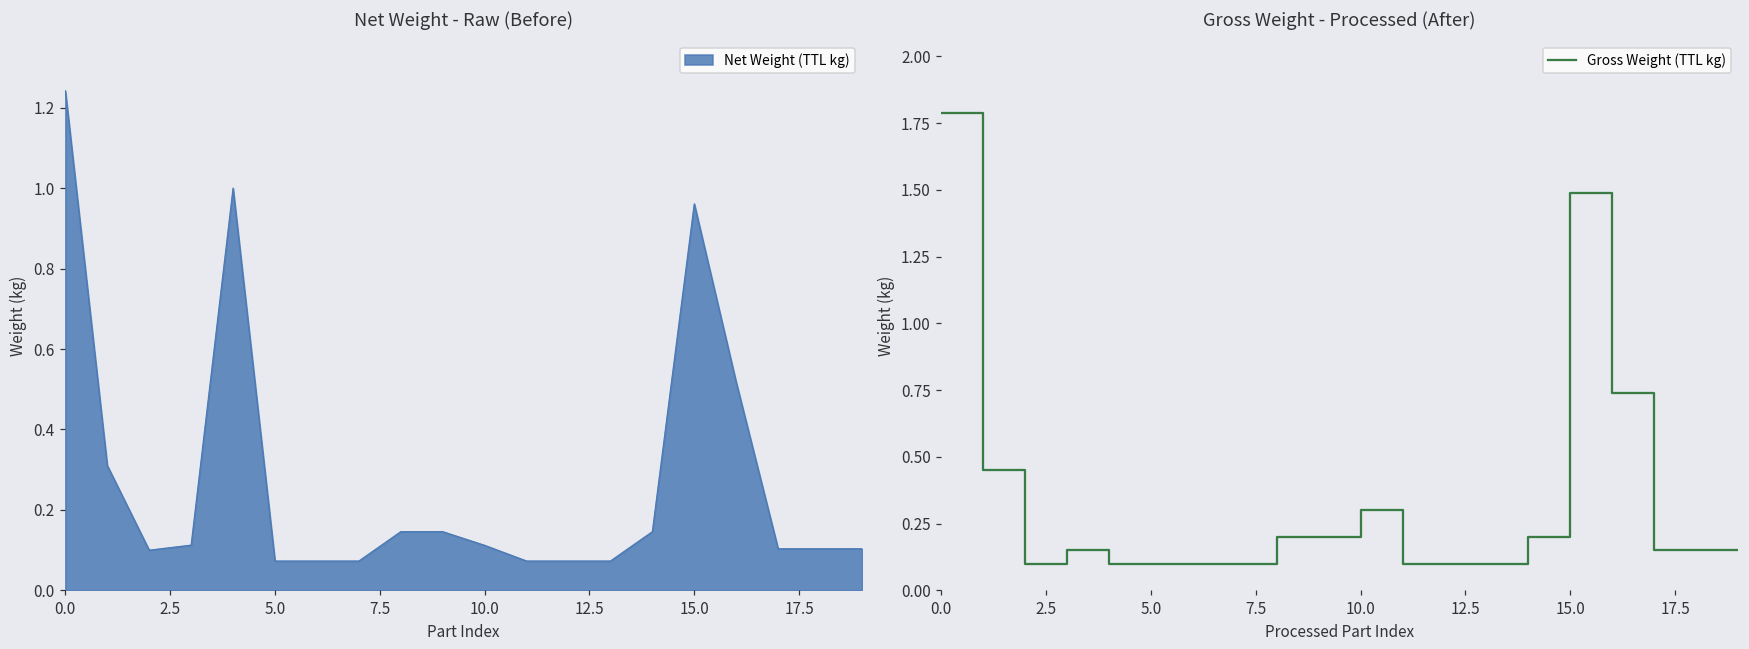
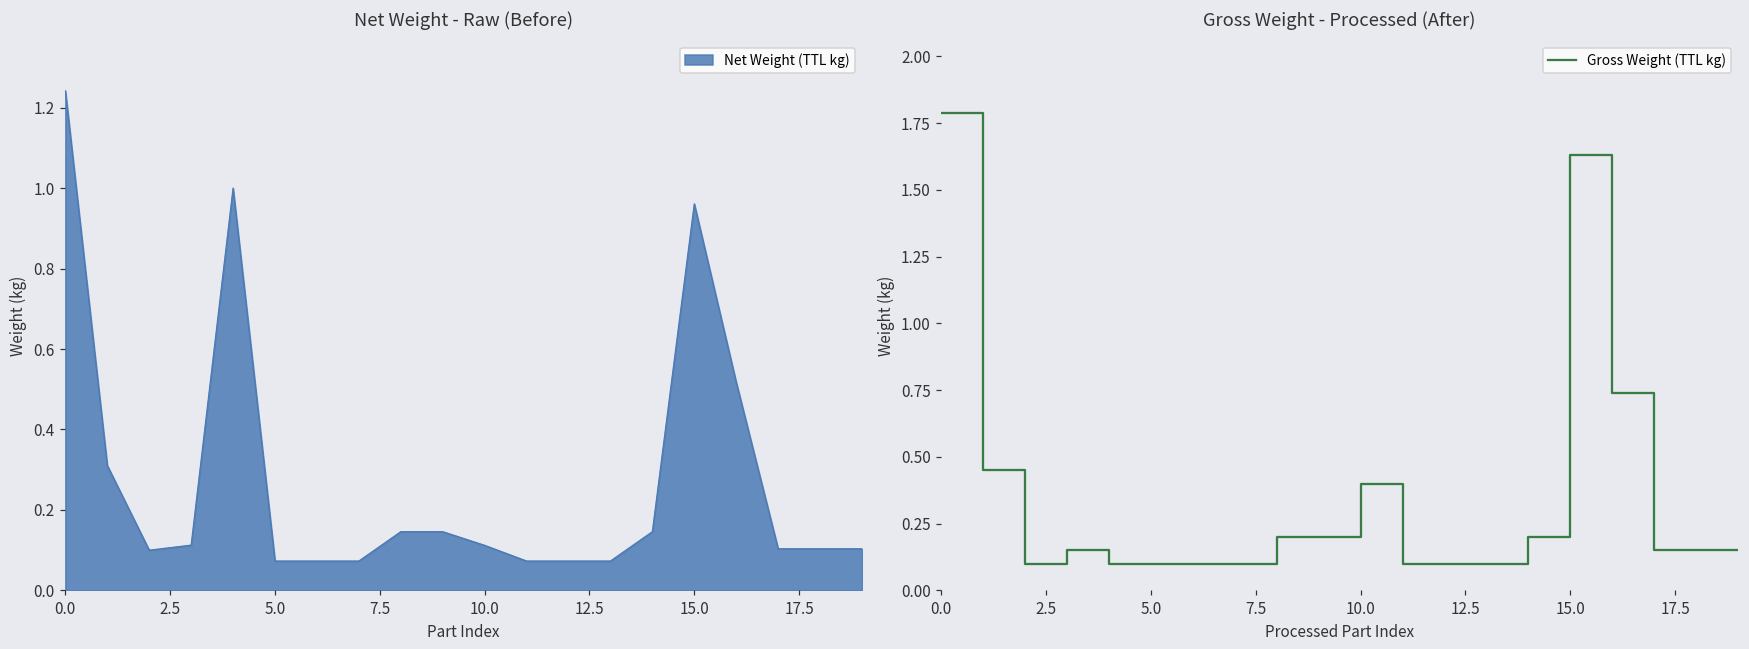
  {
    "Net Weight - Raw (Before)": {
      "0.0": 1.24,
      "5.0": 0.07,
      "10.0": 0.11,
      "15.0": 0.96
    },
    "Gross Weight - Processed (After)": {
      "0.0": 1.79,
      "5.0": 0.10,
-     "10.0": 0.3,
-     "15.0": 1.49
+     "10.0": 0.4,
+     "15.0": 1.63
    }
  }
